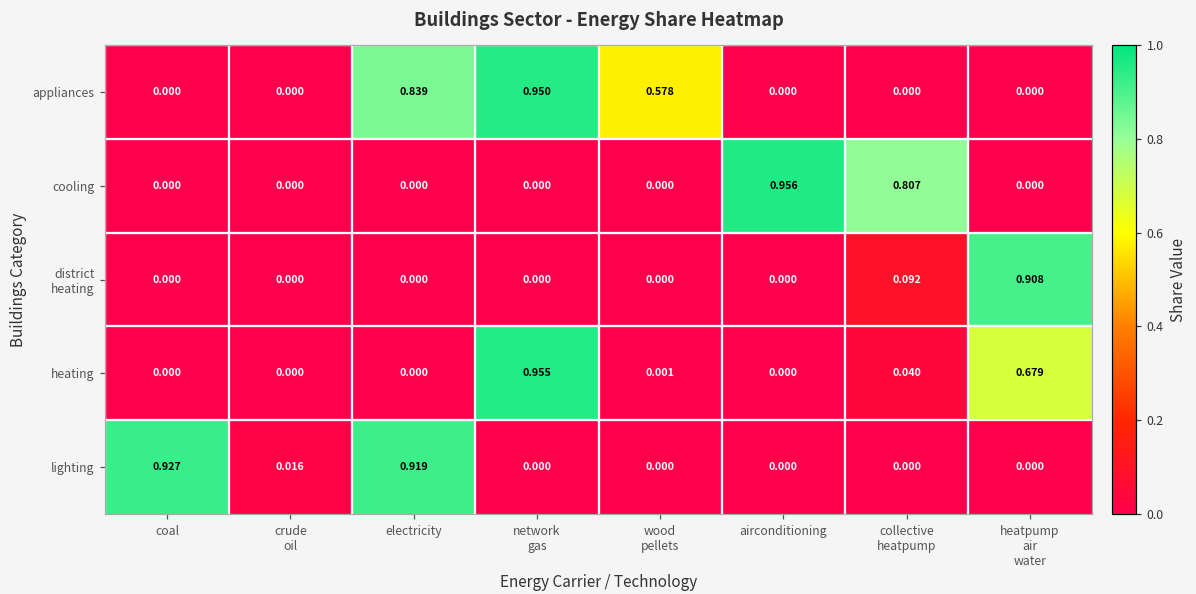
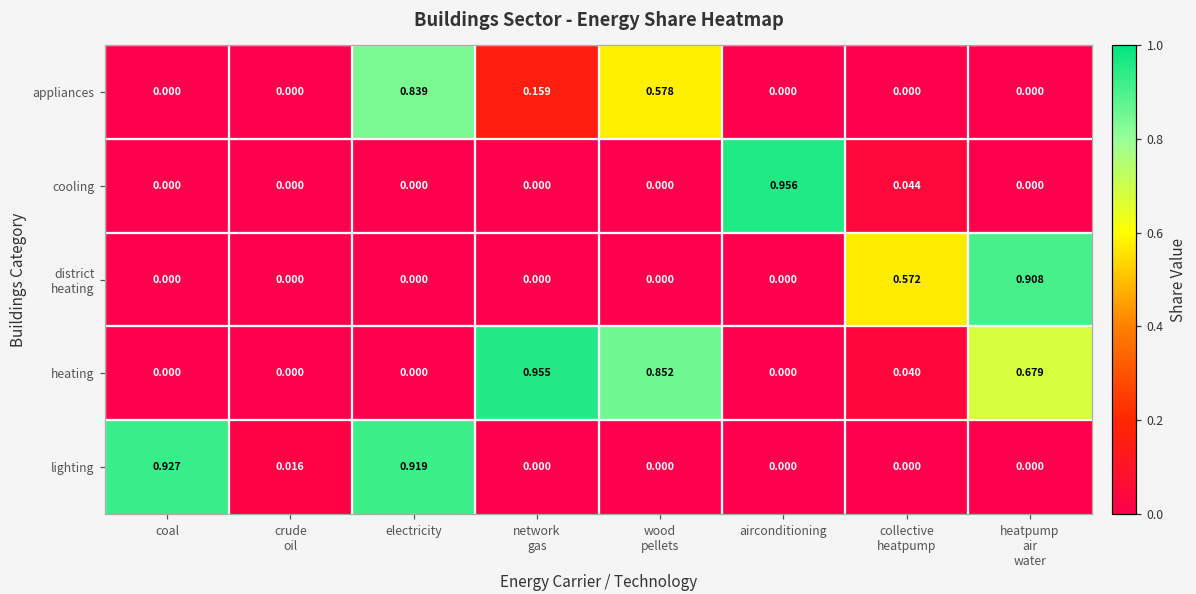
  {
    "appliances": {
      "coal": 0.000,
      "crude oil": 0.000,
      "electricity": 0.839,
-     "network gas": 0.950,
+     "network gas": 0.159,
      "wood pellets": 0.578,
      "airconditioning": 0.000,
      "collective heatpump": 0.000,
      "heatpump air water": 0.000
    },
    "cooling": {
      "coal": 0.000,
      "crude oil": 0.000,
      "electricity": 0.000,
      "network gas": 0.000,
      "wood pellets": 0.000,
      "airconditioning": 0.956,
-     "collective heatpump": 0.807,
+     "collective heatpump": 0.044,
      "heatpump air water": 0.000
    },
    "district heating": {
      "coal": 0.000,
      "crude oil": 0.000,
      "electricity": 0.000,
      "network gas": 0.000,
      "wood pellets": 0.000,
      "airconditioning": 0.000,
-     "collective heatpump": 0.092,
+     "collective heatpump": 0.572,
      "heatpump air water": 0.908
    },
    "heating": {
      "coal": 0.000,
      "crude oil": 0.000,
      "electricity": 0.000,
      "network gas": 0.955,
-     "wood pellets": 0.001,
+     "wood pellets": 0.852,
      "airconditioning": 0.000,
      "collective heatpump": 0.040,
      "heatpump air water": 0.679
    },
    "lighting": {
      "coal": 0.927,
      "crude oil": 0.016,
      "electricity": 0.919,
      "network gas": 0.000,
      "wood pellets": 0.000,
      "airconditioning": 0.000,
      "collective heatpump": 0.000,
      "heatpump air water": 0.000
    }
  }
